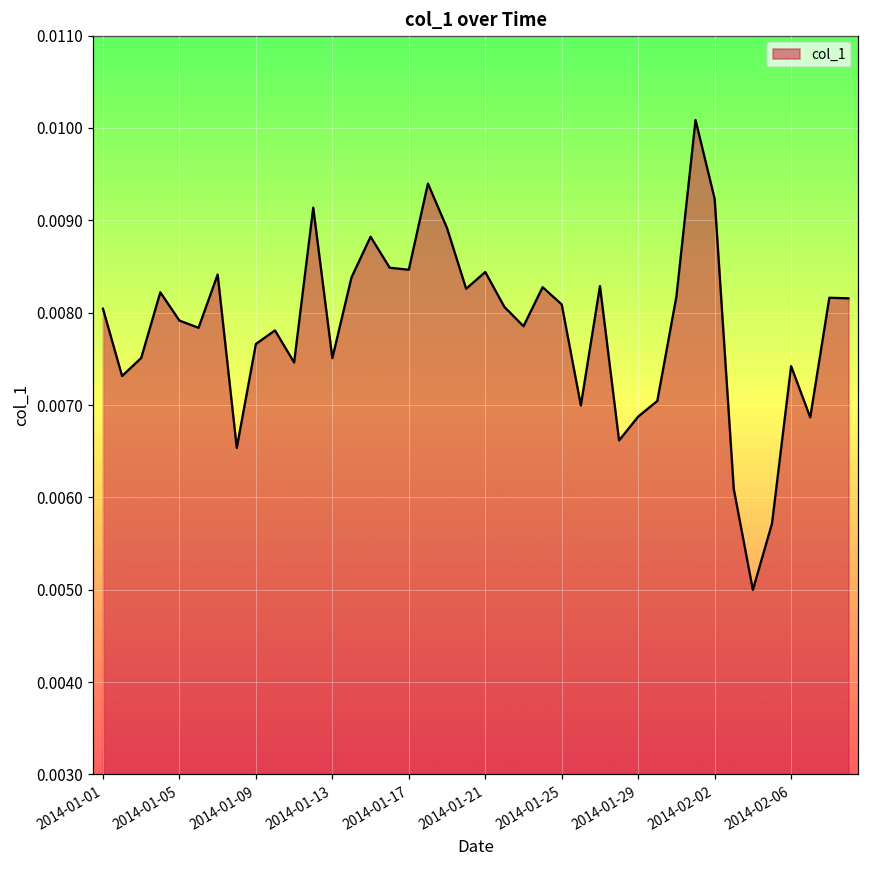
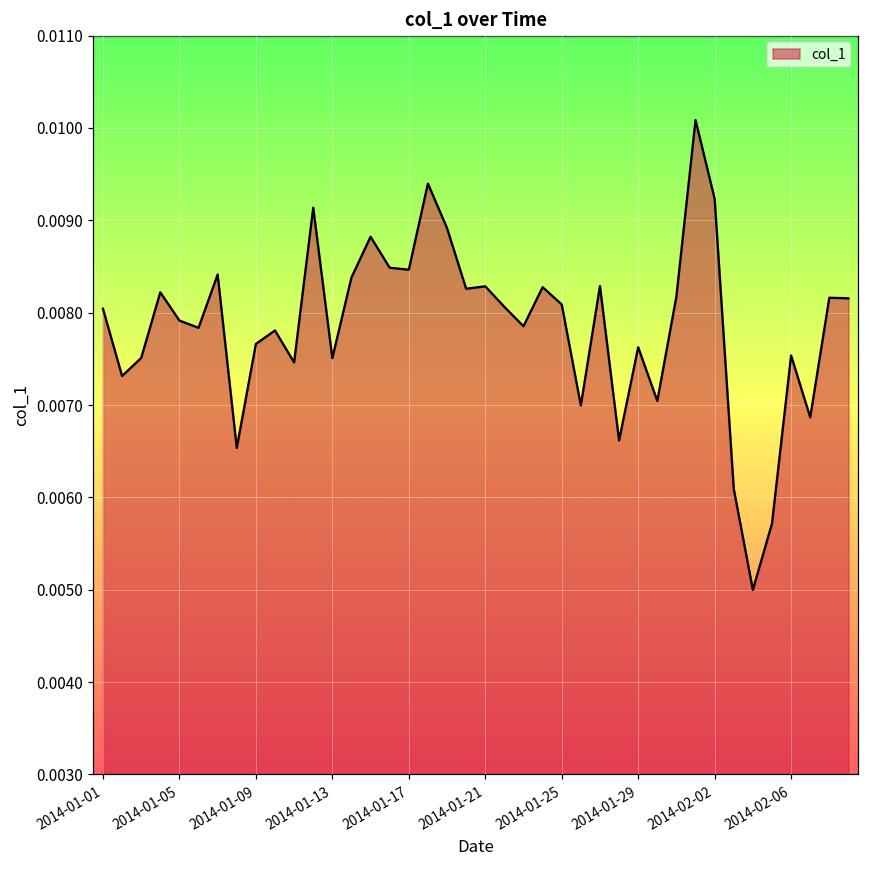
  {
    "2014-01-01": 0.0080,
    "2014-01-05": 0.0079,
    "2014-01-09": 0.0077,
    "2014-01-13": 0.0075,
    "2014-01-17": 0.0085,
-   "2014-01-21": 0.0084,
+   "2014-01-21": 0.0083,
    "2014-01-25": 0.0081,
-   "2014-01-29": 0.0069,
+   "2014-01-29": 0.0076,
    "2014-02-02": 0.0092,
-   "2014-02-06": 0.0074
+   "2014-02-06": 0.0075
  }
